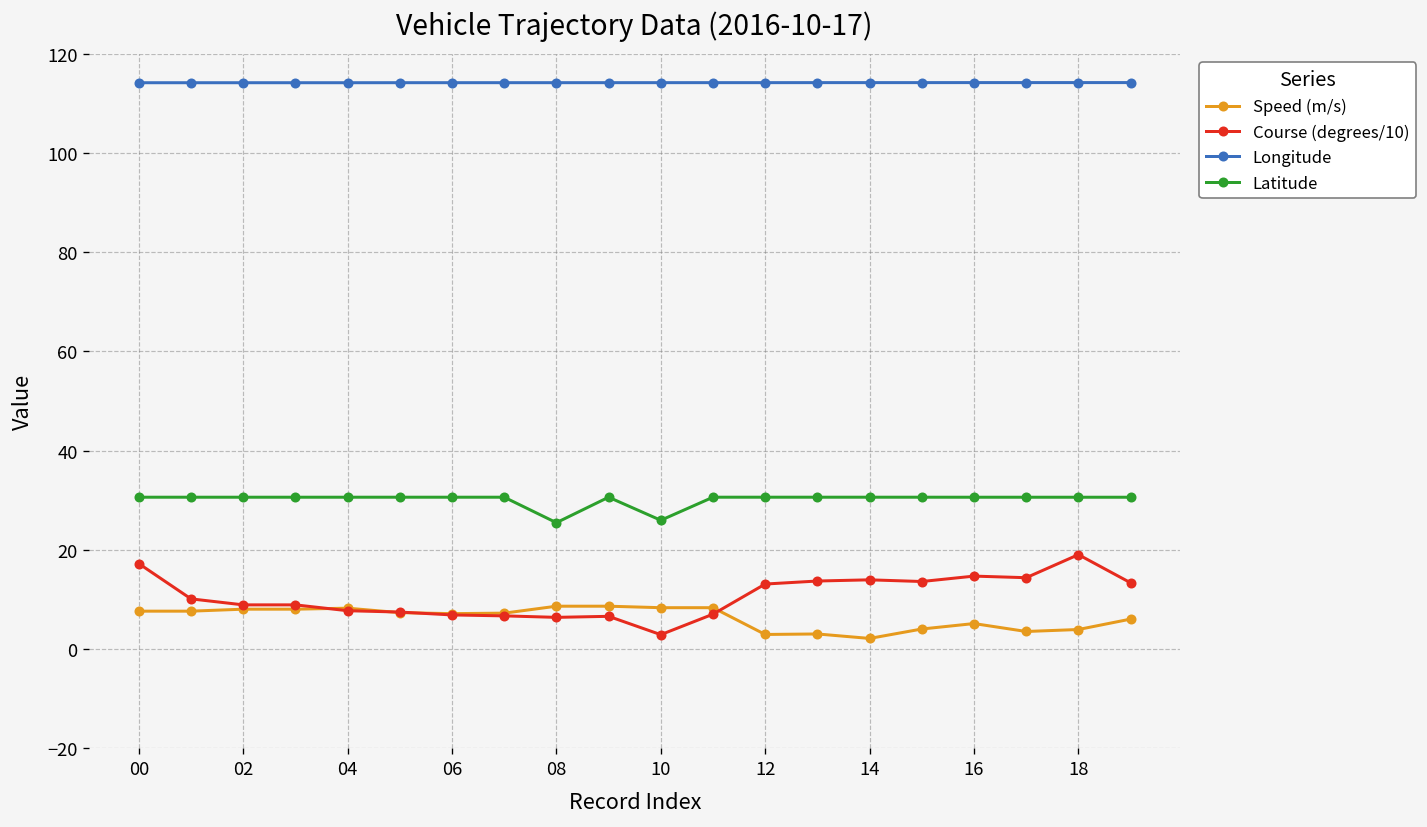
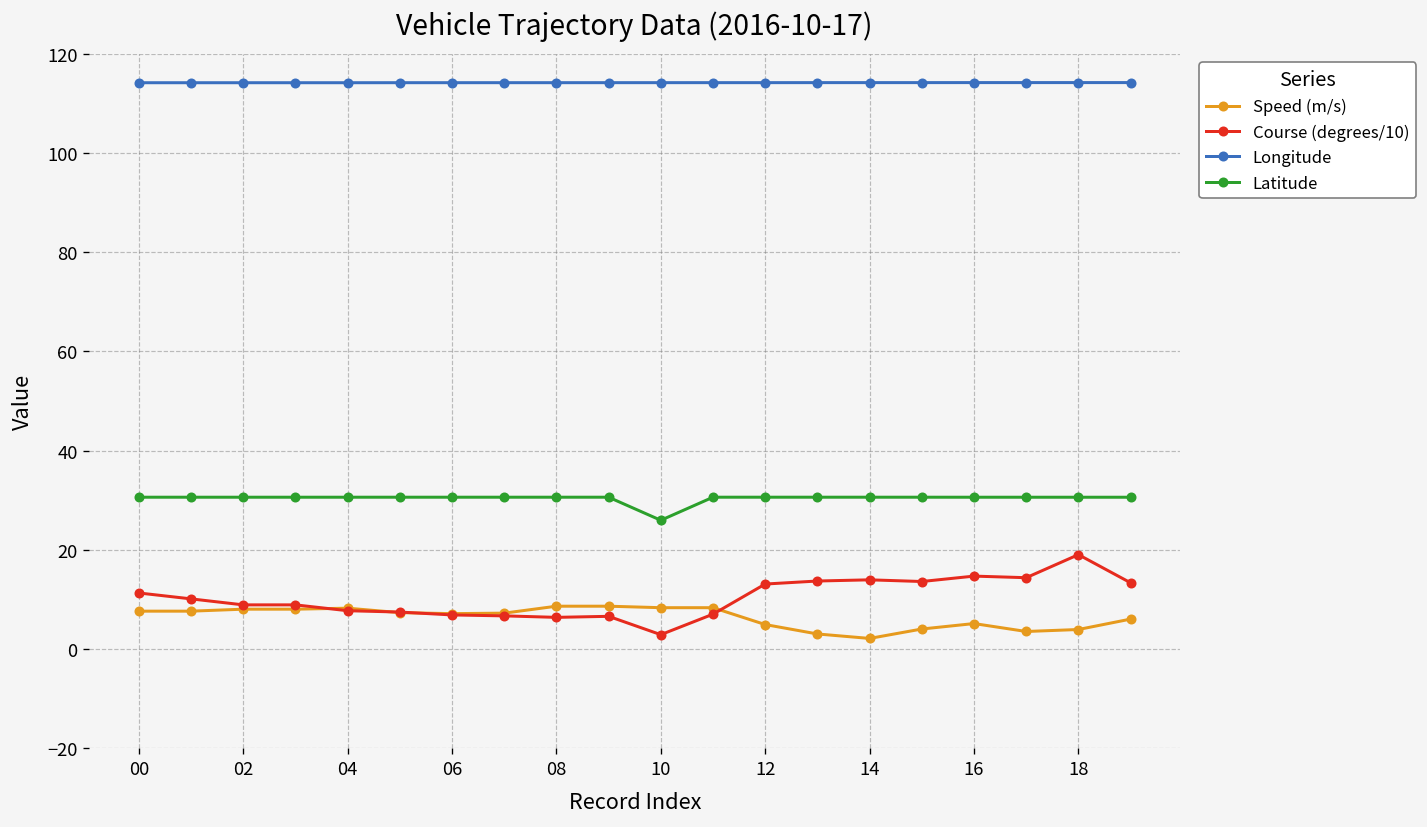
  {
    "Speed (m/s)": {
      "00": 8,
      "02": 8,
      "08": 9,
      "10": 8,
-     "12": 3,
+     "12": 5,
      "14": 2,
      "16": 5,
      "18": 4
    },
    "Course (degrees/10)": {
-     "00": 17,
+     "00": 11,
      "02": 9,
      "08": 6,
      "10": 3,
      "12": 13,
      "14": 14,
      "16": 15,
      "18": 19
    },
    "Longitude": {
      "00": 114,
      "02": 114,
      "04": 114,
      "06": 114,
      "08": 114,
      "10": 114,
      "12": 114,
      "14": 114,
      "16": 114,
      "18": 114
    },
    "Latitude": {
      "00": 31,
      "02": 31,
      "04": 31,
      "06": 31,
-     "08": 25,
+     "08": 31,
      "10": 26,
      "12": 31,
      "14": 31,
      "16": 31,
      "18": 31
    }
  }
